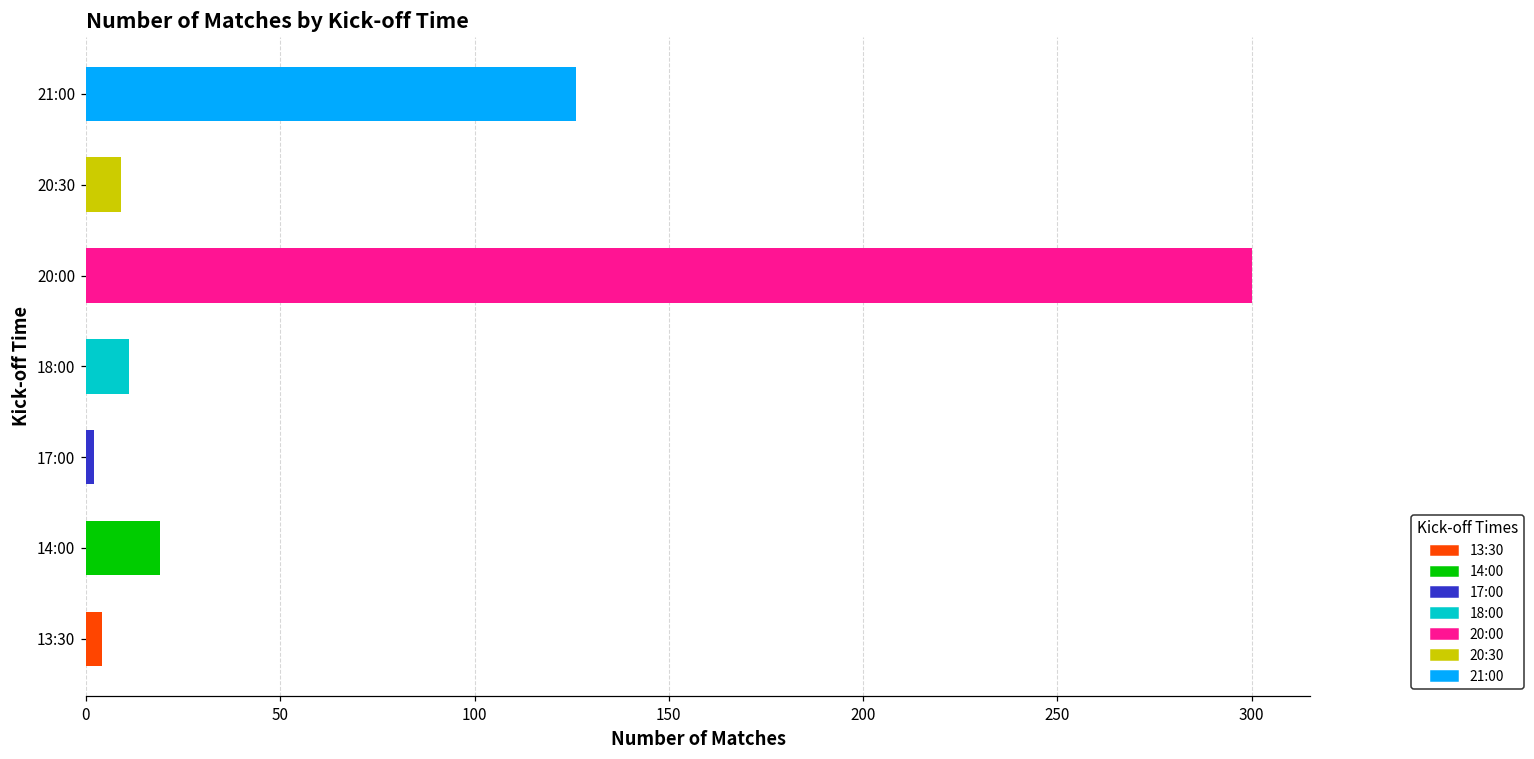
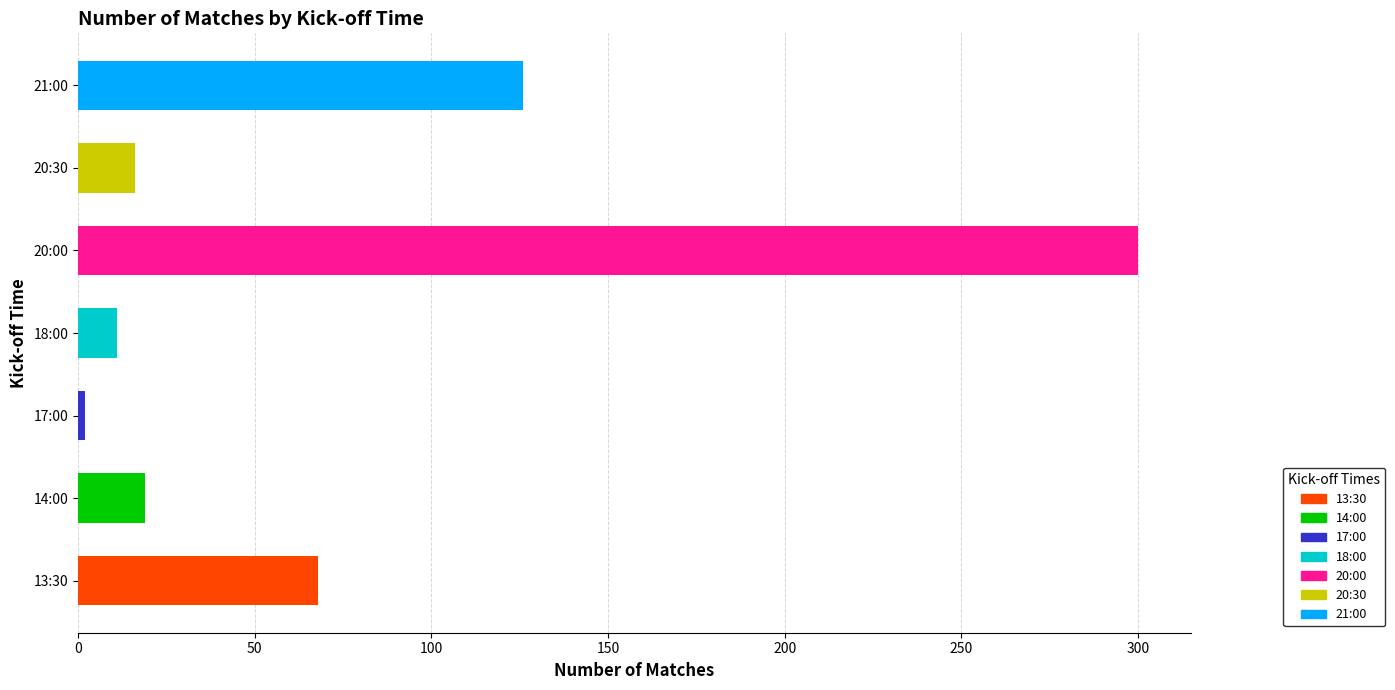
  {
    "21:00": 126,
-   "20:30": 9,
+   "20:30": 16,
    "20:00": 300,
    "18:00": 11,
    "17:00": 2,
    "14:00": 19,
-   "13:30": 4
+   "13:30": 68
  }
